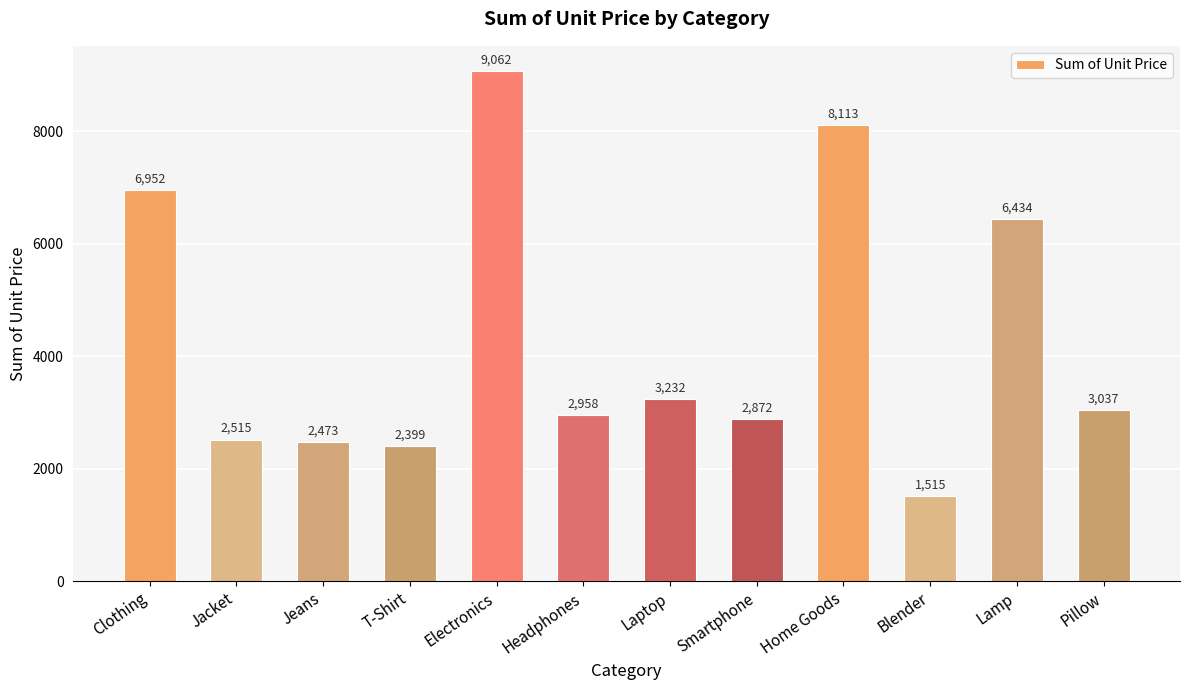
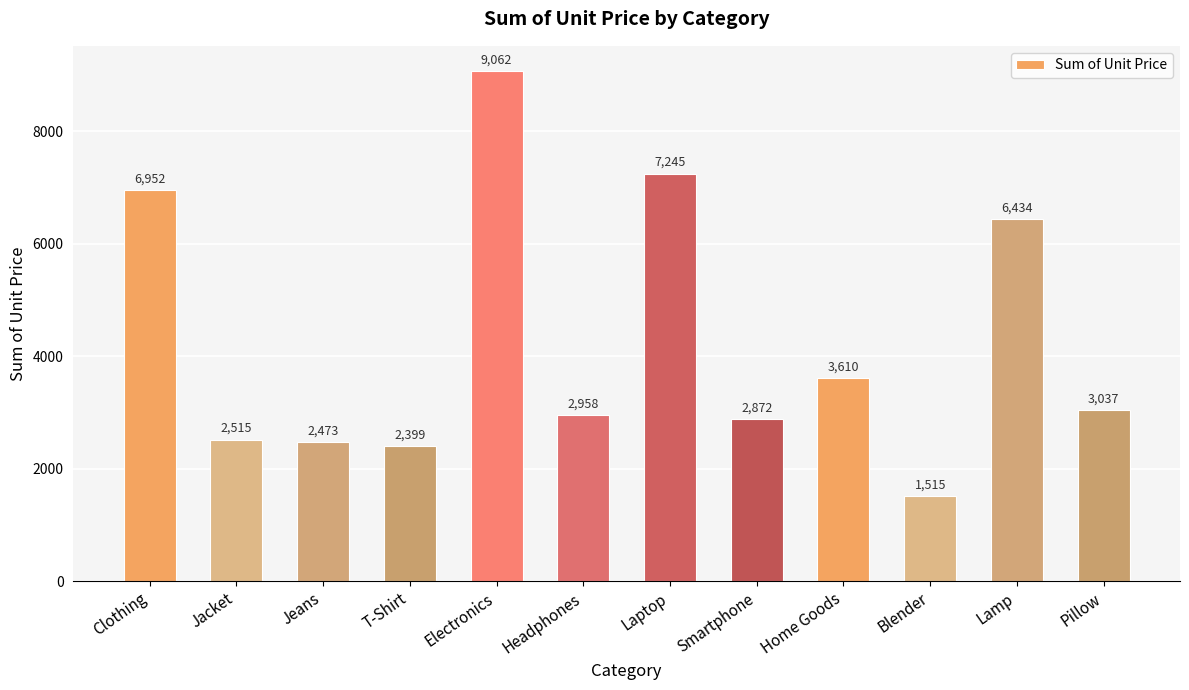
  {
    "Clothing": "6,952",
    "Jacket": "2,515",
    "Jeans": "2,473",
    "T-Shirt": "2,399",
    "Electronics": "9,062",
    "Headphones": "2,958",
-   "Laptop": "3,232",
+   "Laptop": "7,245",
    "Smartphone": "2,872",
-   "Home Goods": "8,113",
+   "Home Goods": "3,610",
    "Blender": "1,515",
    "Lamp": "6,434",
    "Pillow": "3,037"
  }
